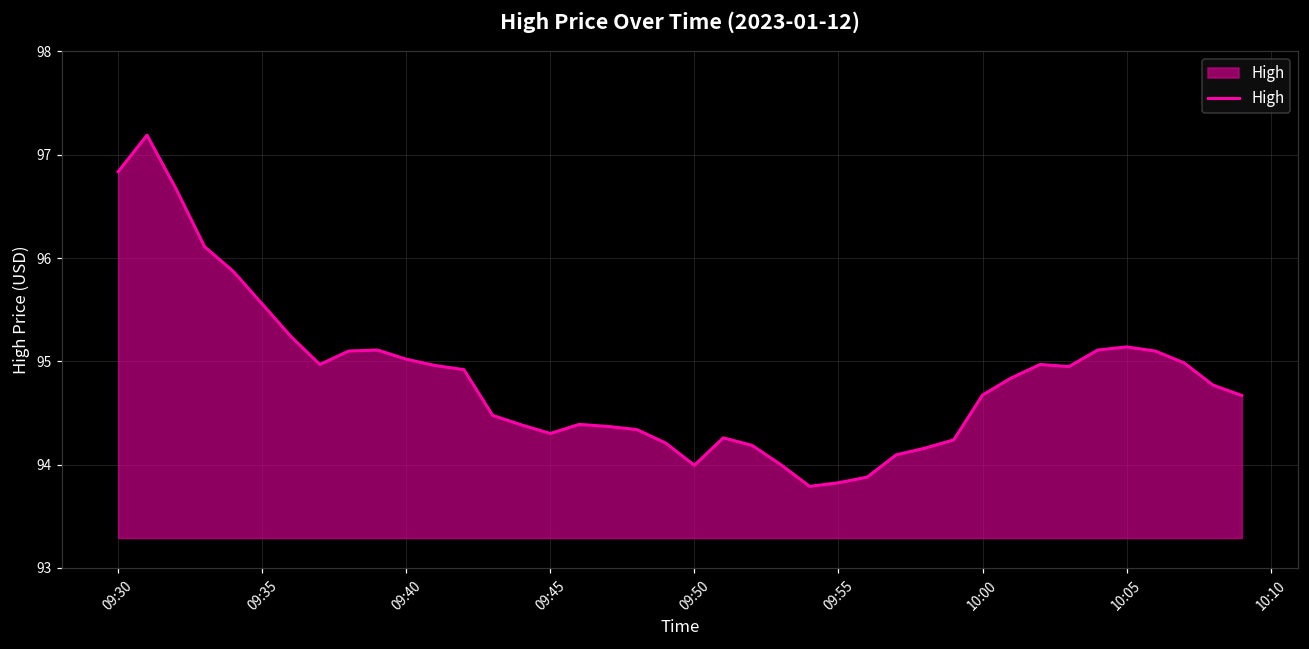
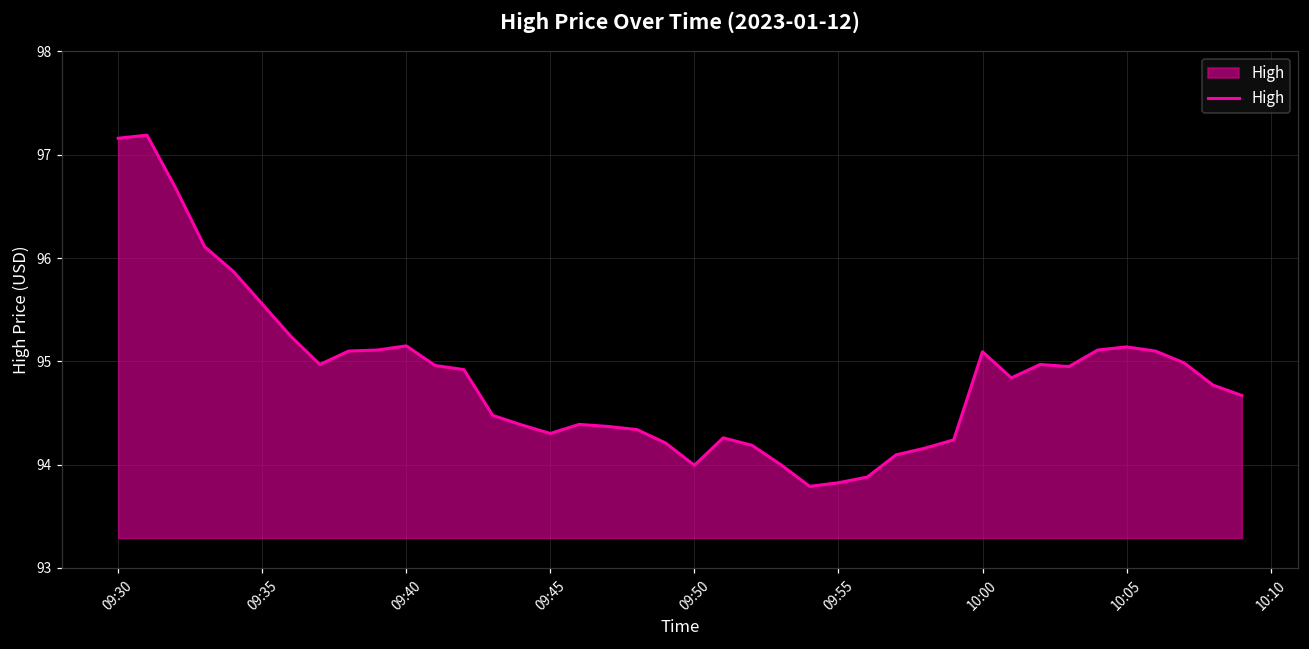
  {
-   "09:30": 96.8,
+   "09:30": 97.2,
    "09:35": 95.6,
-   "09:40": 95.0,
+   "09:40": 95.2,
    "09:45": 94.3,
    "09:50": 94.0,
    "09:55": 93.8,
-   "10:00": 94.7,
+   "10:00": 95.1,
    "10:05": 95.1
  }
